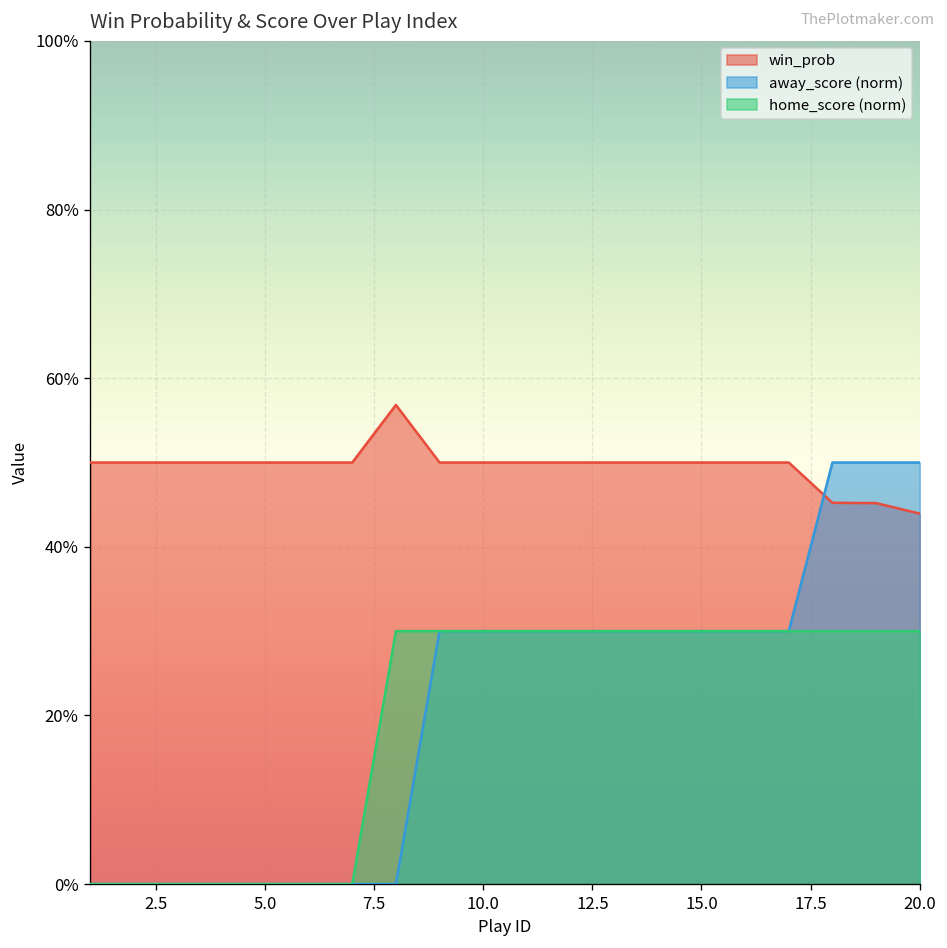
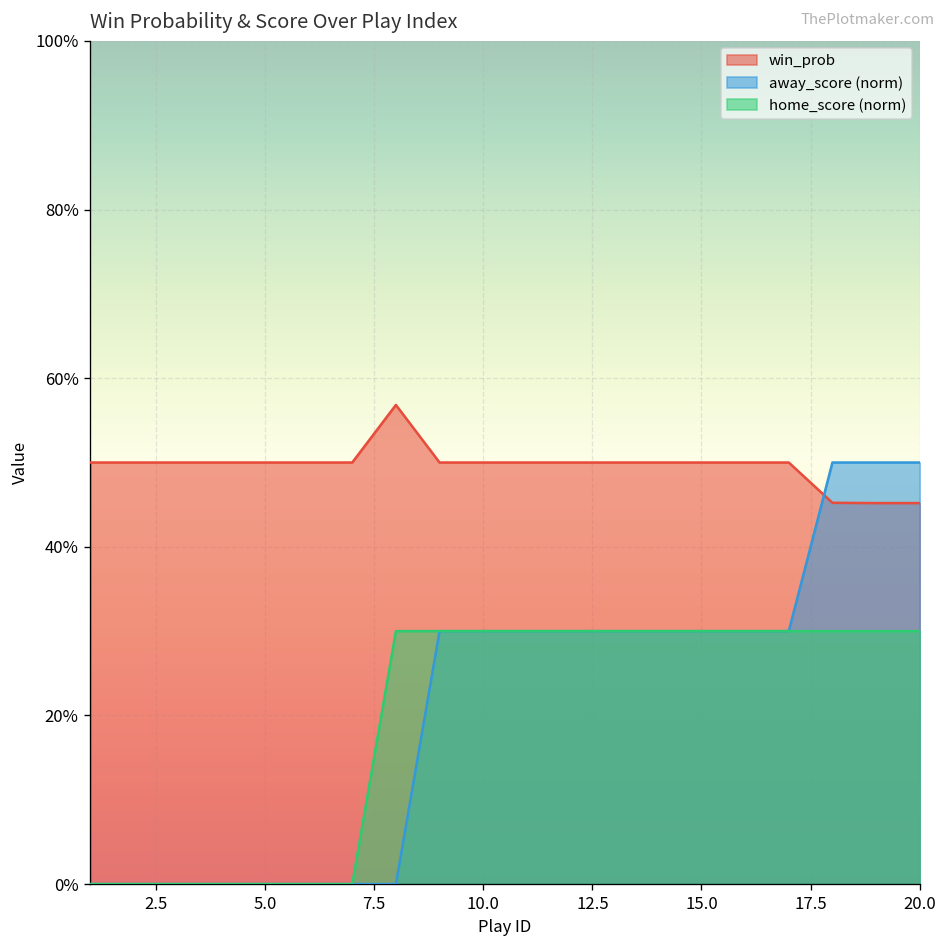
  {
    "win_prob": {
      "5.0": "50%",
      "10.0": "50%",
      "15.0": "50%",
-     "20.0": "44%"
+     "20.0": "45%"
    },
    "away_score (norm)": {
      "20.0": "50%"
    },
    "home_score (norm)": {
      "20.0": "30%"
    }
  }
